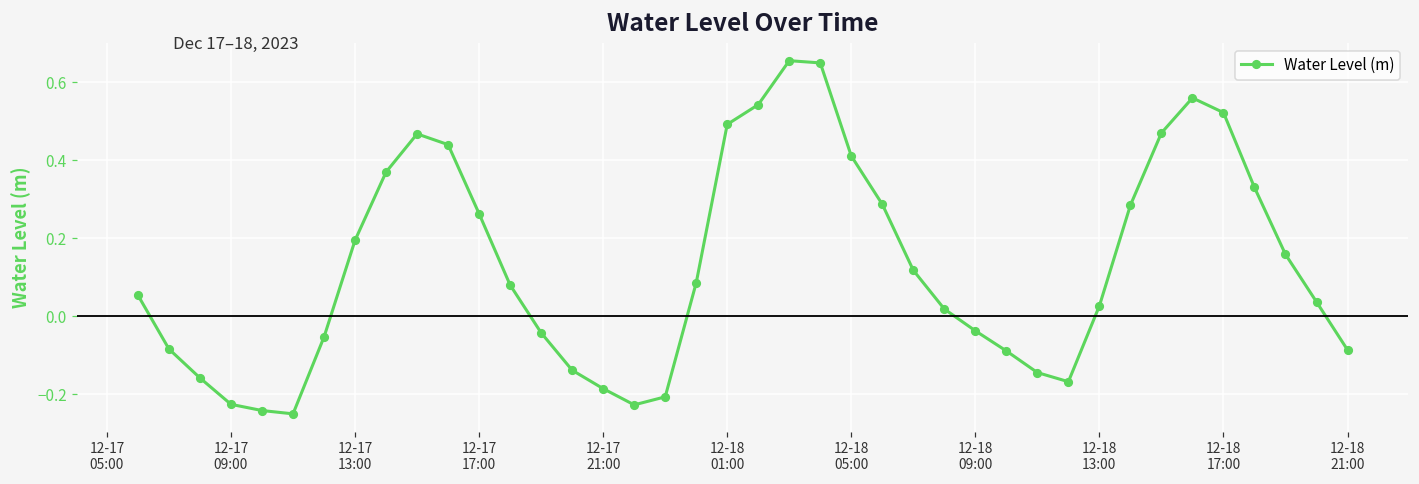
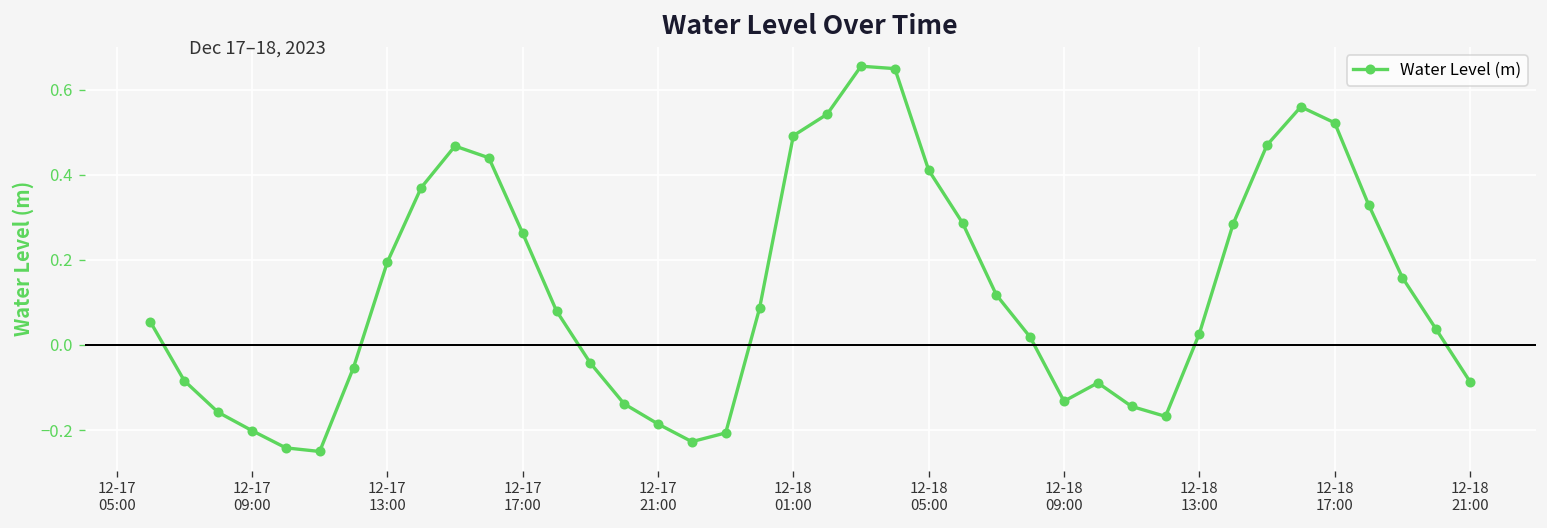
  {
-   "12-17 09:00": -0.23,
+   "12-17 09:00": -0.20,
    "12-17 13:00": 0.19,
    "12-17 17:00": 0.26,
    "12-17 21:00": -0.19,
    "12-18 01:00": 0.49,
    "12-18 05:00": 0.41,
-   "12-18 09:00": -0.04,
+   "12-18 09:00": -0.13,
    "12-18 13:00": 0.03,
    "12-18 17:00": 0.52,
    "12-18 21:00": -0.09
  }
